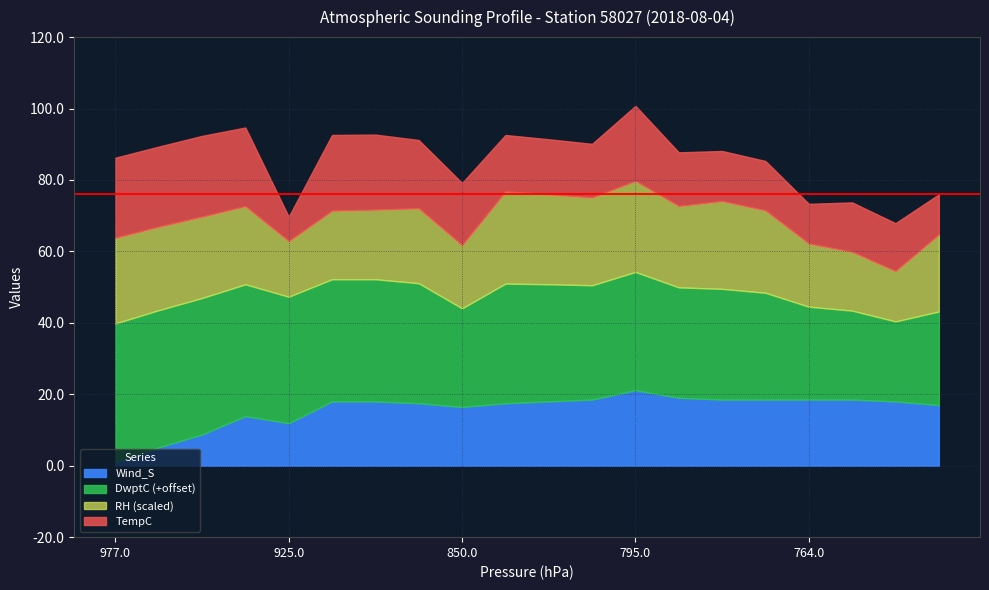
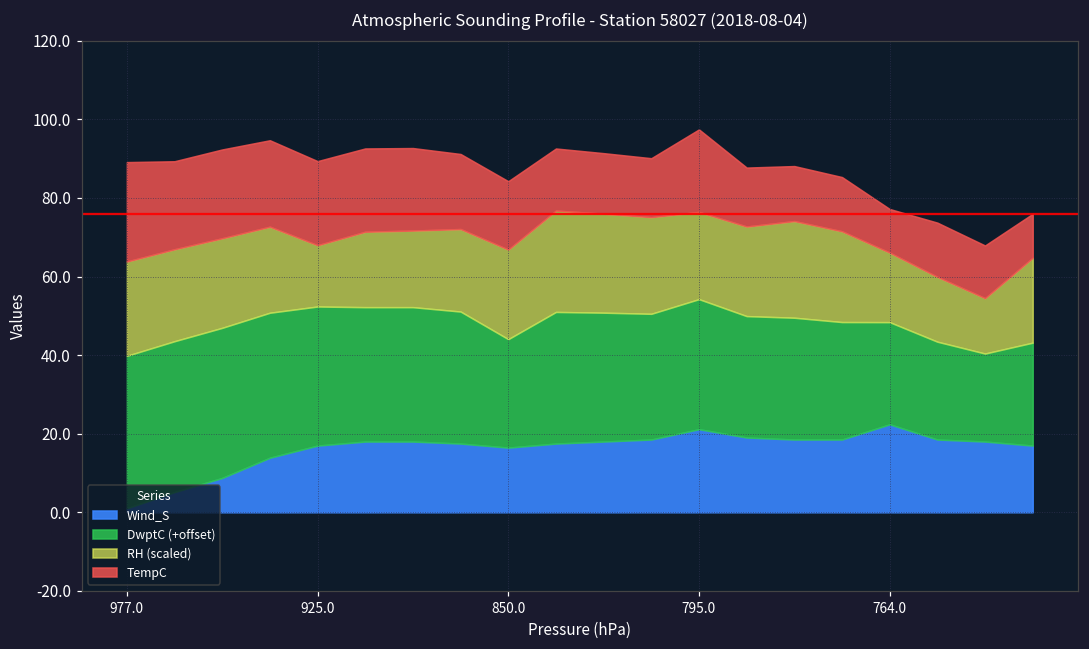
  {
    "Wind_S": {
-     "925.0": 12,
+     "925.0": 17,
      "850.0": 16,
      "795.0": 21,
-     "764.0": 19
+     "764.0": 22
    },
    "DwptC (+offset)": {
      "977.0": 39,
      "925.0": 35,
      "850.0": 28,
      "795.0": 33,
      "764.0": 26
    },
    "RH (scaled)": {
      "977.0": 24,
      "925.0": 16,
-     "850.0": 18,
-     "795.0": 26,
+     "850.0": 23,
+     "795.0": 22,
      "764.0": 18
    },
    "TempC": {
-     "977.0": 22,
-     "925.0": 7,
+     "977.0": 25,
+     "925.0": 21,
      "850.0": 17,
      "795.0": 21,
      "764.0": 11
    }
  }
